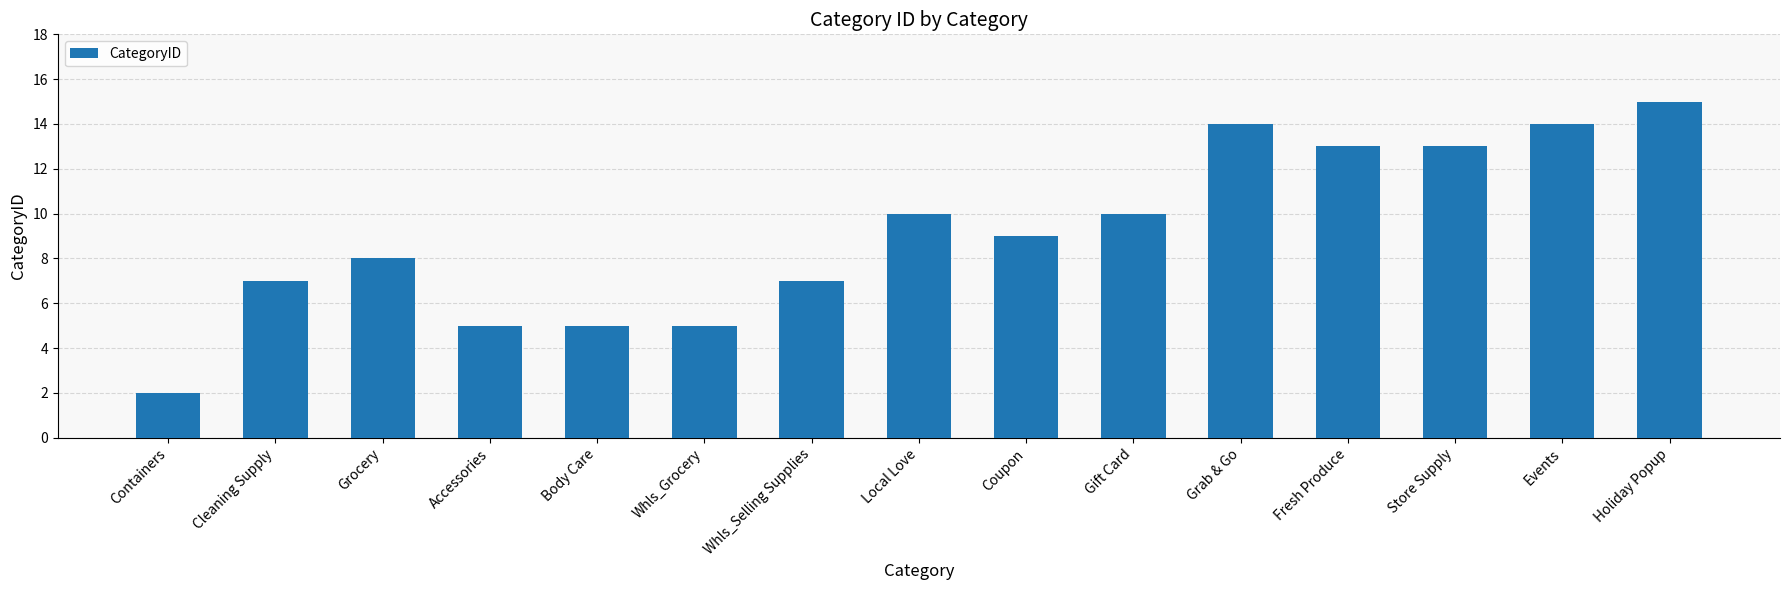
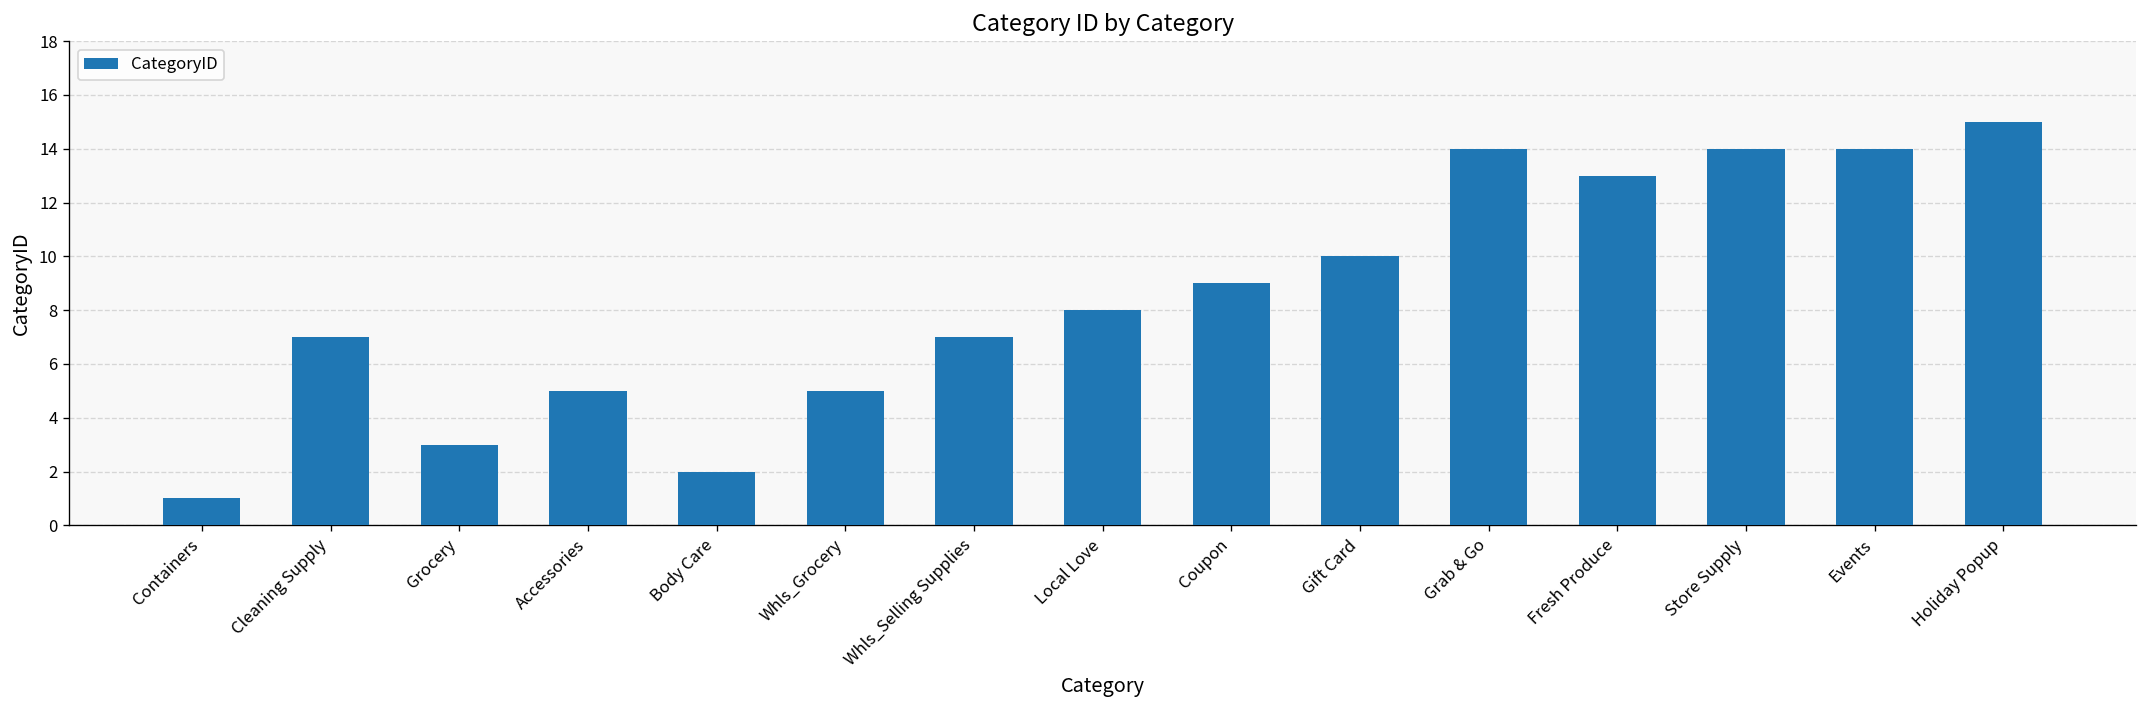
  {
-   "Containers": 2,
+   "Containers": 1,
    "Cleaning Supply": 7,
-   "Grocery": 8,
+   "Grocery": 3,
    "Accessories": 5,
-   "Body Care": 5,
+   "Body Care": 2,
    "Whls_Grocery": 5,
    "Whls_Selling Supplies": 7,
-   "Local Love": 10,
+   "Local Love": 8,
    "Coupon": 9,
    "Gift Card": 10,
    "Grab & Go": 14,
    "Fresh Produce": 13,
-   "Store Supply": 13,
+   "Store Supply": 14,
    "Events": 14,
    "Holiday Popup": 15
  }
